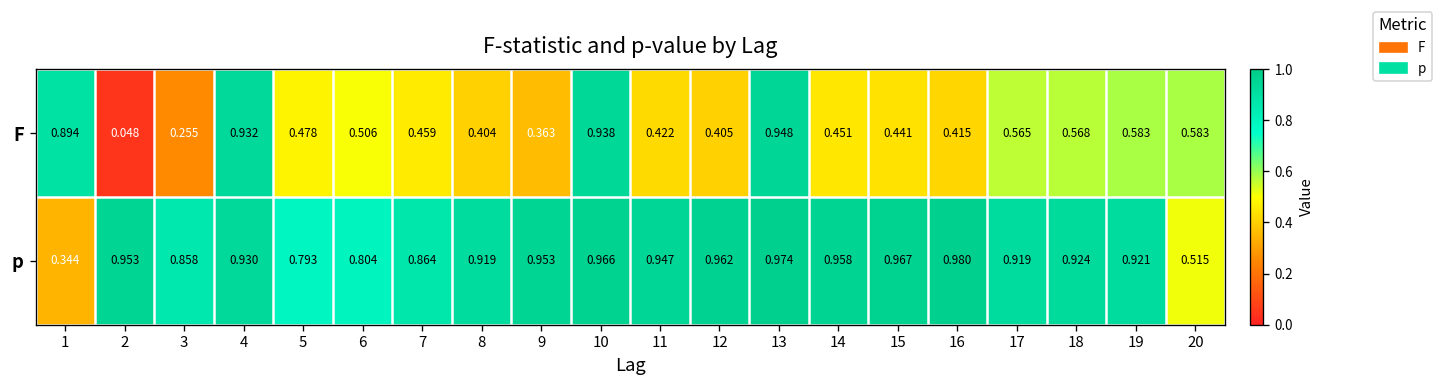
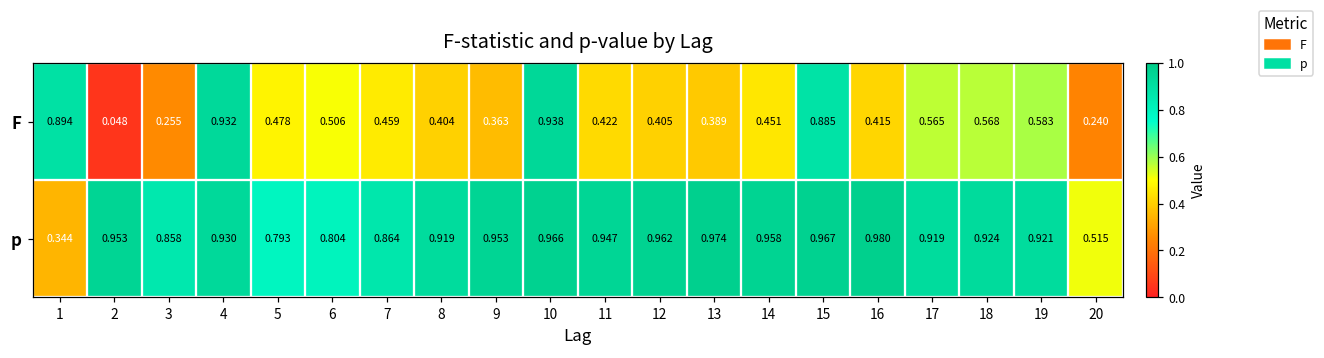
  {
    "F": {
      "1": 0.894,
      "2": 0.048,
      "3": 0.255,
      "4": 0.932,
      "5": 0.478,
      "6": 0.506,
      "7": 0.459,
      "8": 0.404,
      "9": 0.363,
      "10": 0.938,
      "11": 0.422,
      "12": 0.405,
-     "13": 0.948,
+     "13": 0.389,
      "14": 0.451,
-     "15": 0.441,
+     "15": 0.885,
      "16": 0.415,
      "17": 0.565,
      "18": 0.568,
      "19": 0.583,
-     "20": 0.583
+     "20": 0.240
    },
    "p": {
      "1": 0.344,
      "2": 0.953,
      "3": 0.858,
      "4": 0.930,
      "5": 0.793,
      "6": 0.804,
      "7": 0.864,
      "8": 0.919,
      "9": 0.953,
      "10": 0.966,
      "11": 0.947,
      "12": 0.962,
      "13": 0.974,
      "14": 0.958,
      "15": 0.967,
      "16": 0.980,
      "17": 0.919,
      "18": 0.924,
      "19": 0.921,
      "20": 0.515
    }
  }
